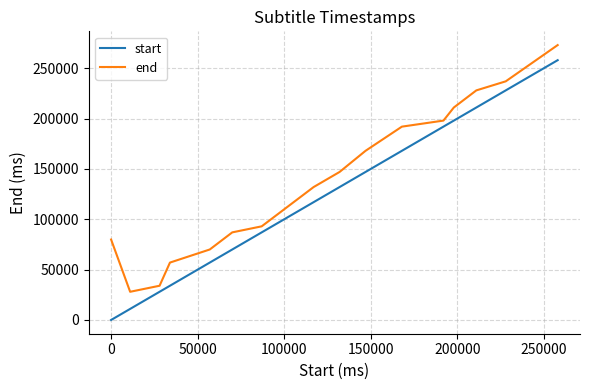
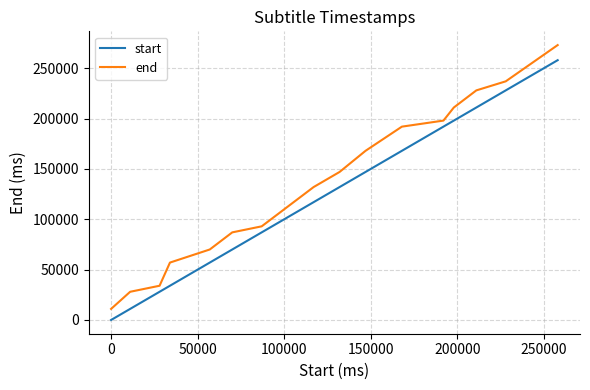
  {
    "start": {
      "0": 0
    },
    "end": {
-     "0": 80000
+     "0": 11000
    }
  }
